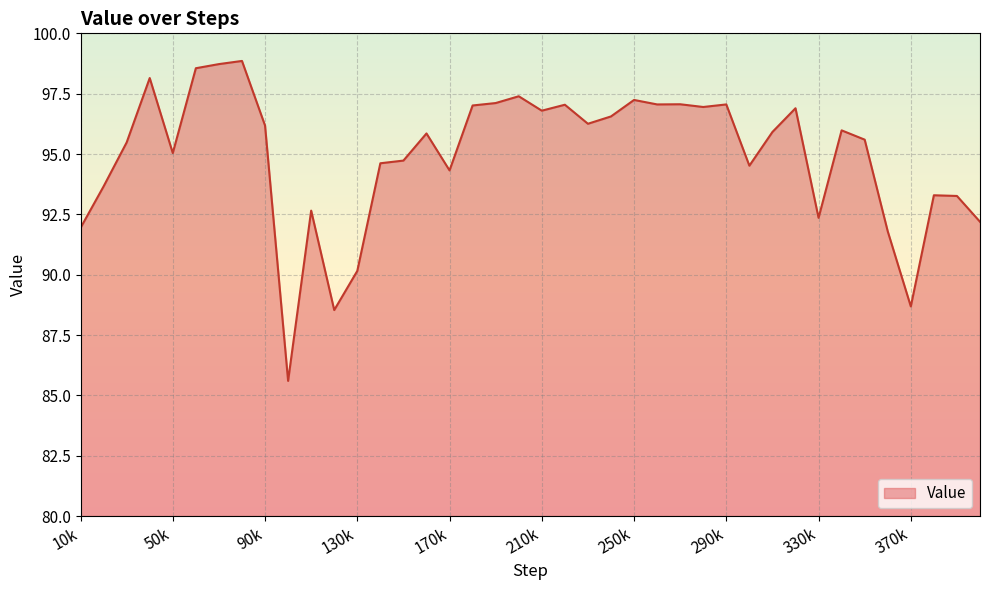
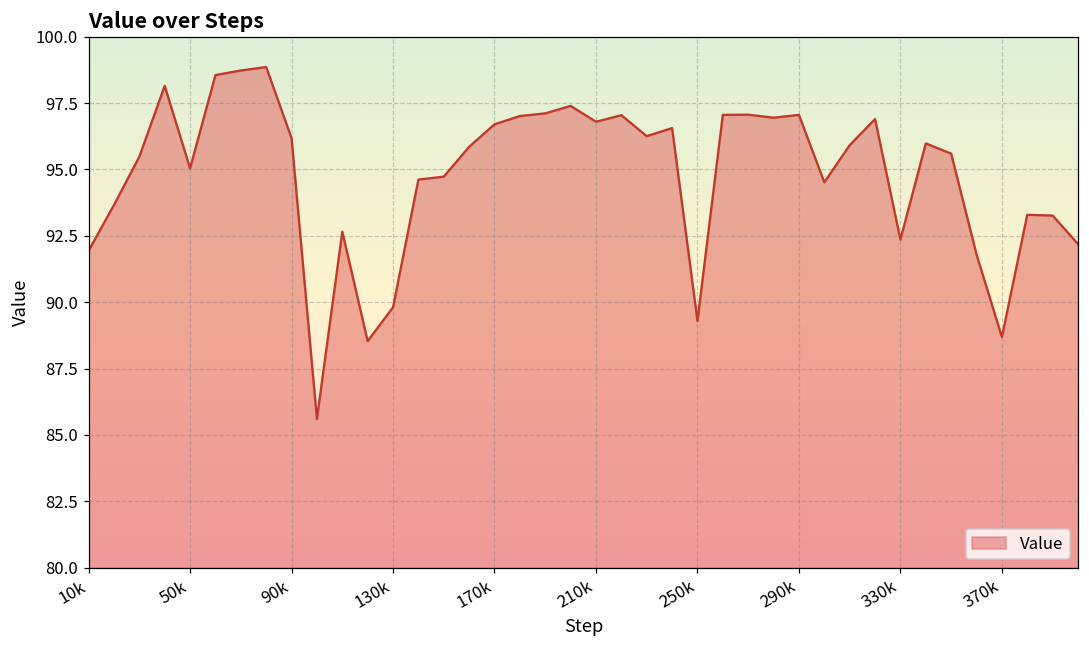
  {
    "10k": 91.9,
    "50k": 95.0,
    "90k": 96.2,
-   "130k": 90.2,
-   "170k": 94.3,
+   "130k": 89.8,
+   "170k": 96.7,
    "210k": 96.8,
-   "250k": 97.2,
+   "250k": 89.3,
    "290k": 97.1,
    "330k": 92.4,
    "370k": 88.7
  }
